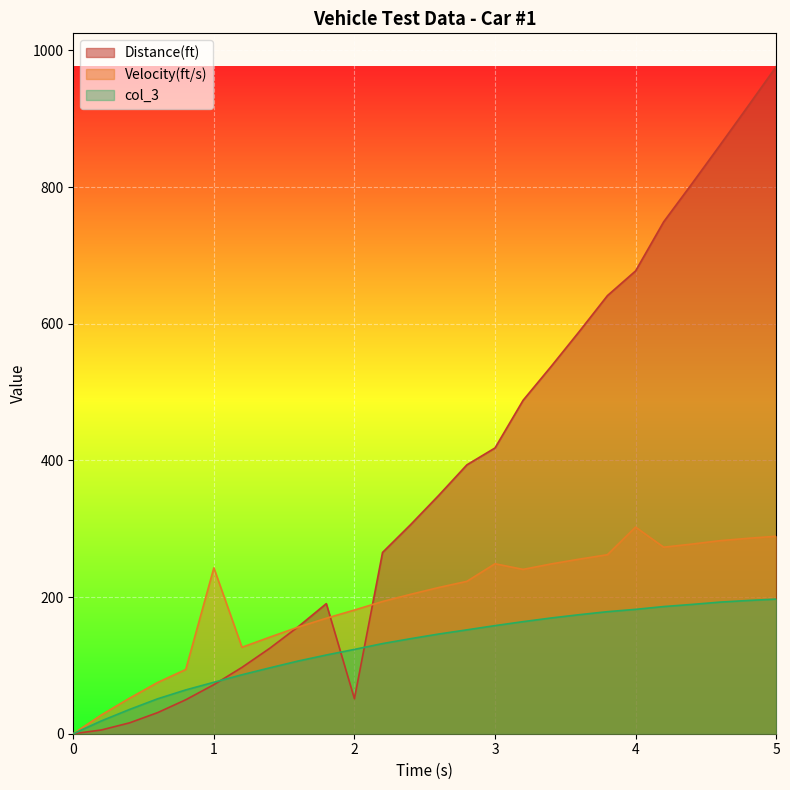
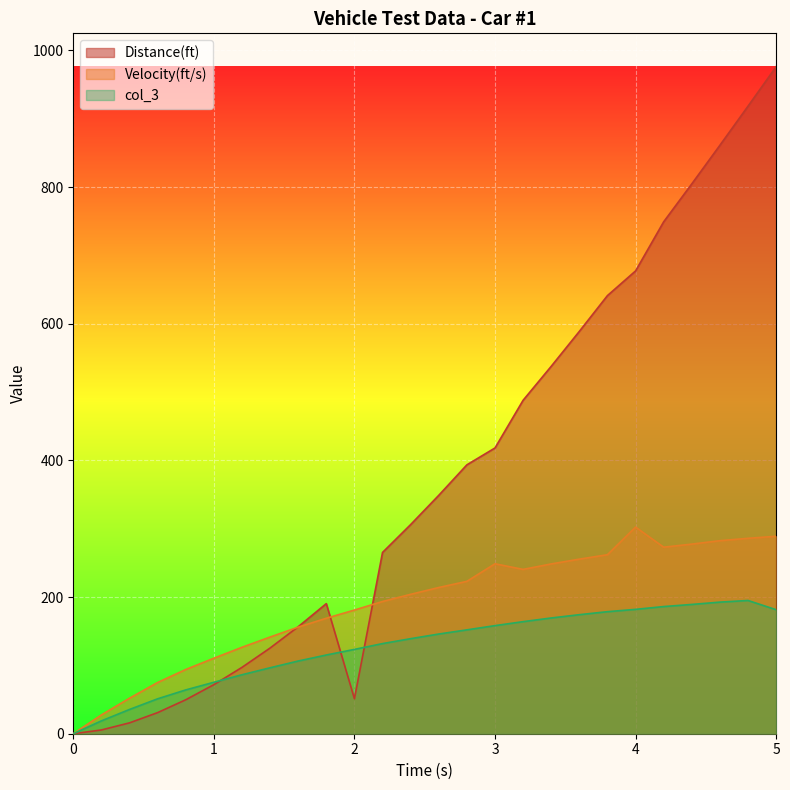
  {
    "Distance(ft)": {
      "2": 50,
      "3": 420,
      "4": 680,
      "5": 980
    },
    "Velocity(ft/s)": {
-     "1": 240,
+     "1": 110,
      "2": 180,
      "3": 250,
      "4": 300,
      "5": 290
    },
    "col_3": {
      "2": 120,
      "3": 160,
      "4": 180,
-     "5": 200
+     "5": 180
    }
  }
